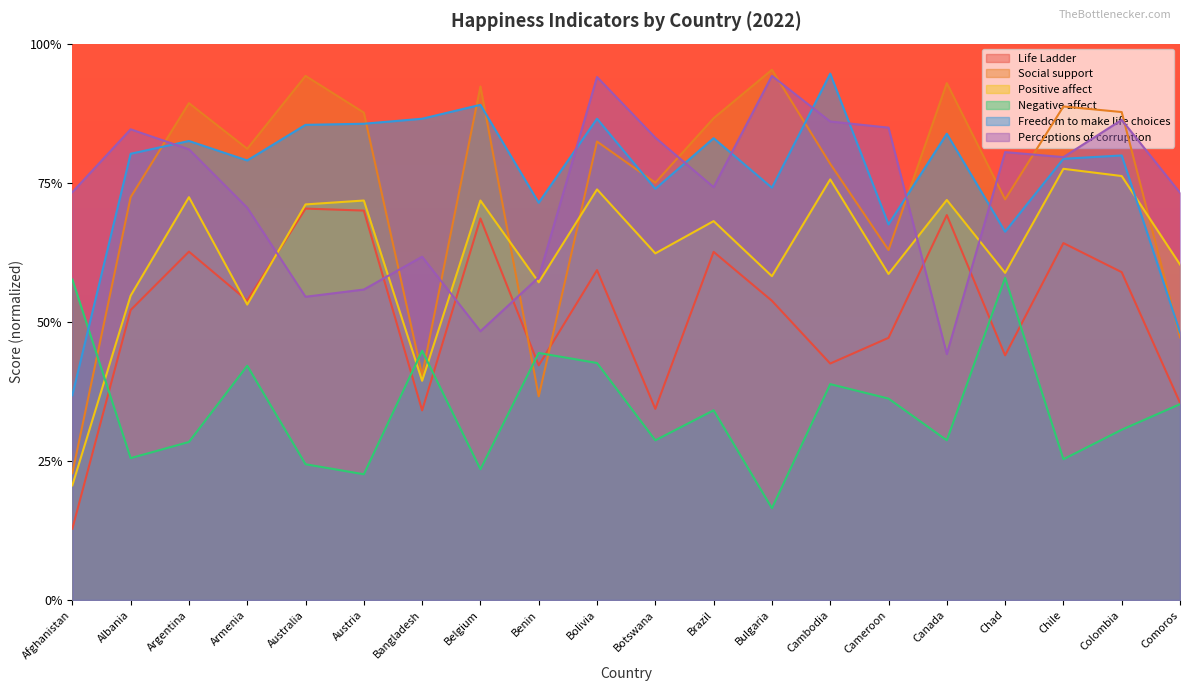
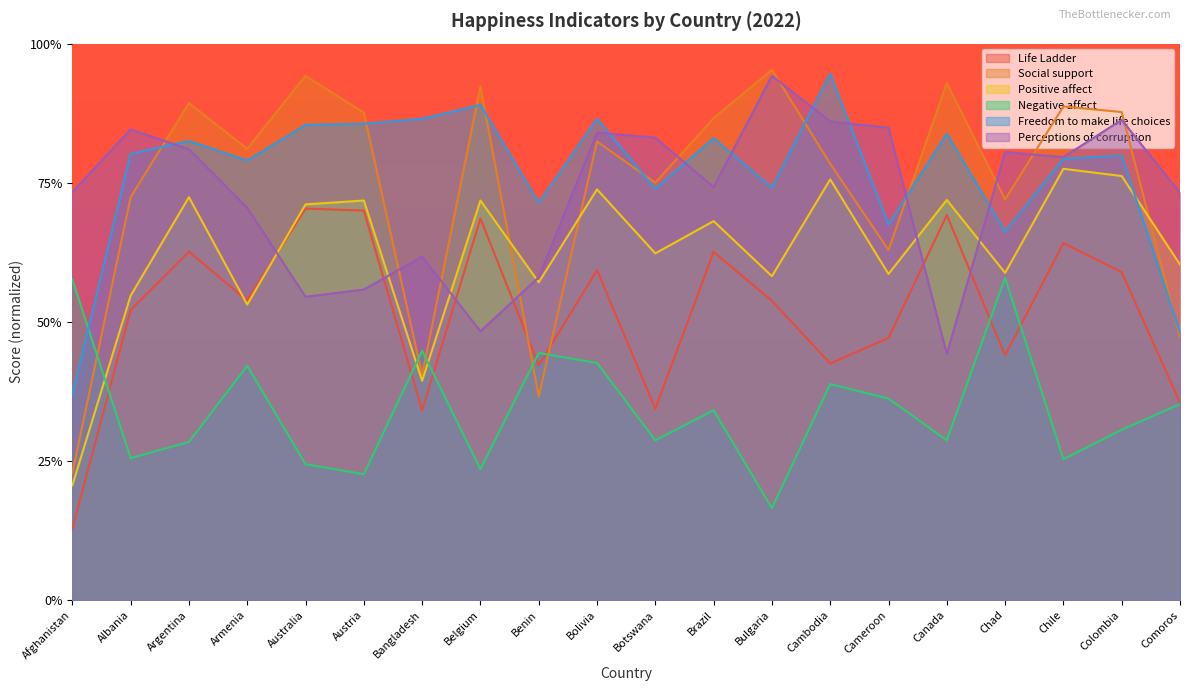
  {
    "Negative affect": {
      "Afghanistan": "58%",
      "Albania": "26%",
      "Argentina": "28%",
      "Armenia": "42%",
      "Australia": "24%",
      "Austria": "23%",
      "Bangladesh": "45%",
      "Belgium": "24%",
      "Benin": "44%",
      "Bolivia": "43%",
      "Botswana": "29%",
      "Brazil": "34%",
      "Bulgaria": "17%",
      "Cambodia": "39%",
      "Cameroon": "36%",
      "Canada": "29%",
      "Chad": "58%",
      "Chile": "25%",
      "Colombia": "31%"
    },
    "Freedom to make life choices": {
      "Afghanistan": "37%",
      "Albania": "80%",
      "Argentina": "83%",
      "Armenia": "79%",
      "Australia": "85%",
      "Austria": "86%",
      "Bangladesh": "87%",
      "Belgium": "89%",
      "Benin": "71%",
      "Bolivia": "87%",
      "Botswana": "74%",
      "Brazil": "83%",
      "Bulgaria": "74%",
      "Cambodia": "95%",
      "Cameroon": "68%",
      "Canada": "84%",
      "Chad": "66%",
      "Colombia": "80%",
      "Comoros": "48%"
    },
    "Perceptions of corruption": {
      "Afghanistan": "73%",
      "Albania": "85%",
      "Argentina": "81%",
      "Armenia": "71%",
      "Australia": "55%",
      "Austria": "56%",
      "Bangladesh": "62%",
      "Belgium": "48%",
      "Benin": "58%",
-     "Bolivia": "94%",
+     "Bolivia": "84%",
      "Botswana": "83%",
      "Brazil": "74%",
      "Bulgaria": "94%",
      "Cambodia": "86%",
      "Cameroon": "85%",
      "Canada": "44%",
      "Chad": "81%",
      "Comoros": "73%"
    }
  }
